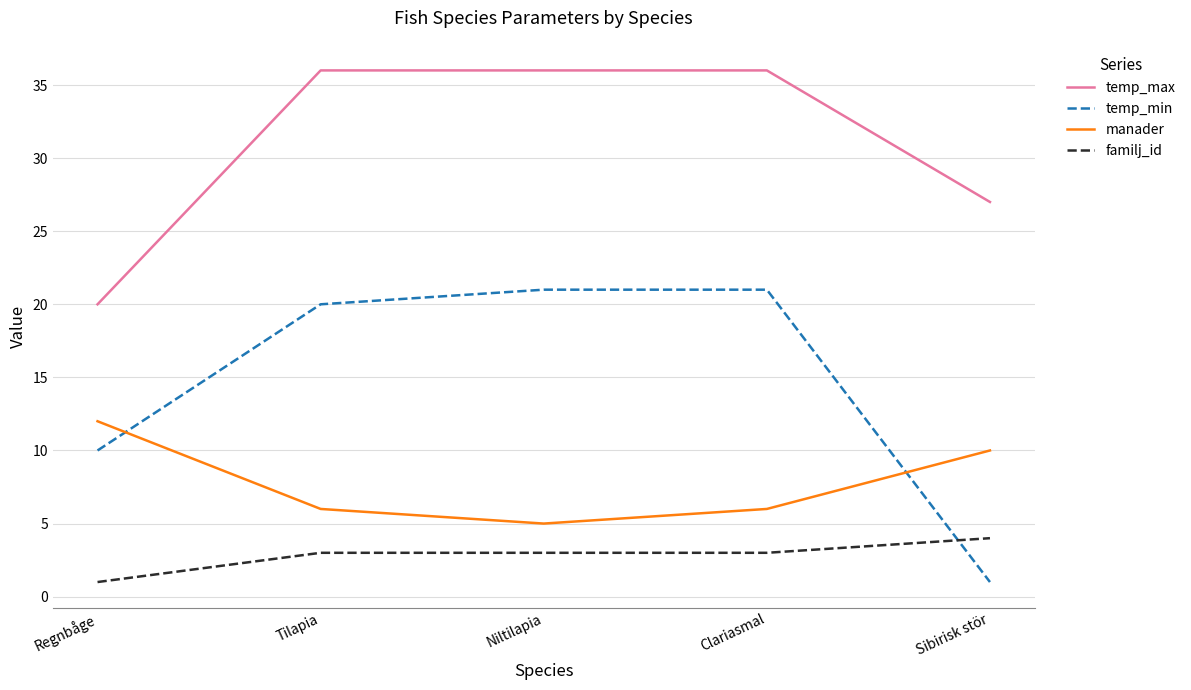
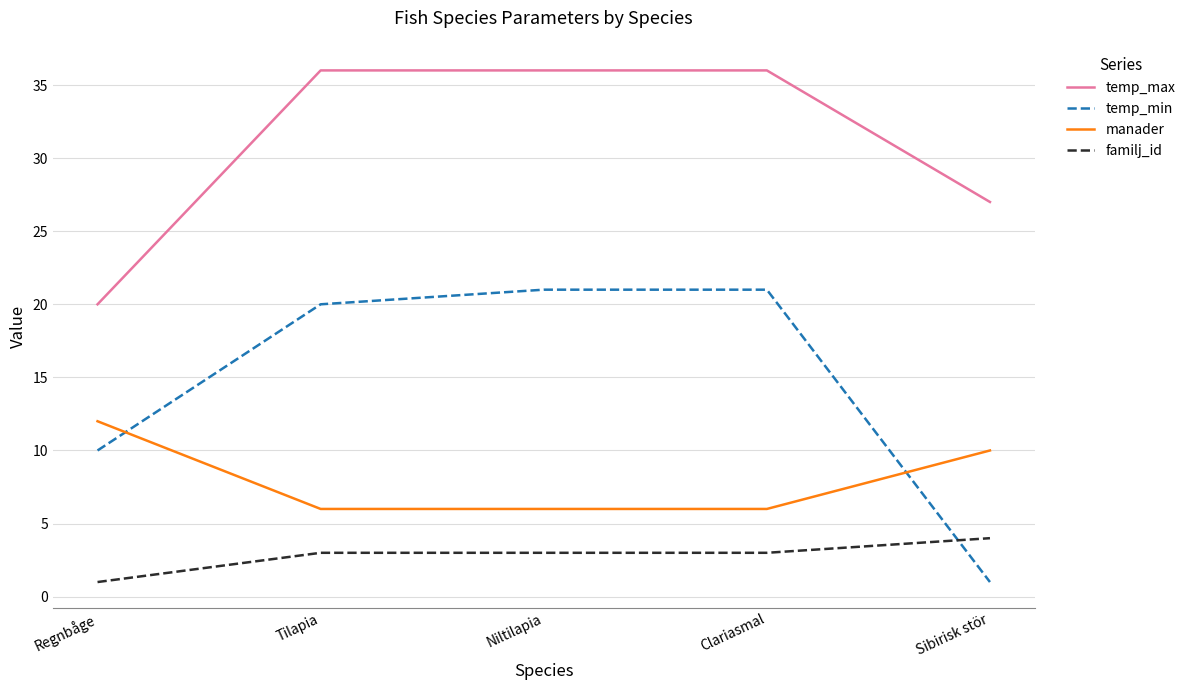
  {
    "temp_max": {
      "Regnbåge": 20,
      "Tilapia": 36,
      "Niltilapia": 36,
      "Clariasmal": 36,
      "Sibirisk stör": 27
    },
    "temp_min": {
      "Regnbåge": 10,
      "Tilapia": 20,
      "Niltilapia": 21,
      "Clariasmal": 21,
      "Sibirisk stör": 1
    },
    "manader": {
      "Regnbåge": 12,
      "Tilapia": 6,
-     "Niltilapia": 5,
+     "Niltilapia": 6,
      "Clariasmal": 6,
      "Sibirisk stör": 10
    },
    "familj_id": {
      "Regnbåge": 1,
      "Tilapia": 3,
      "Niltilapia": 3,
      "Clariasmal": 3,
      "Sibirisk stör": 4
    }
  }
